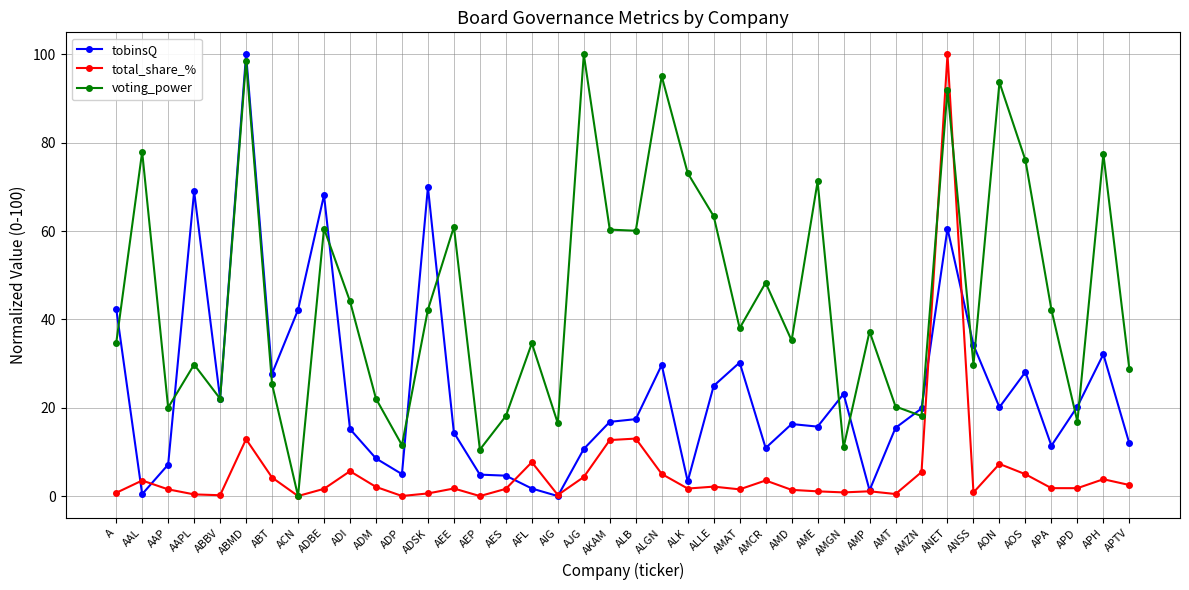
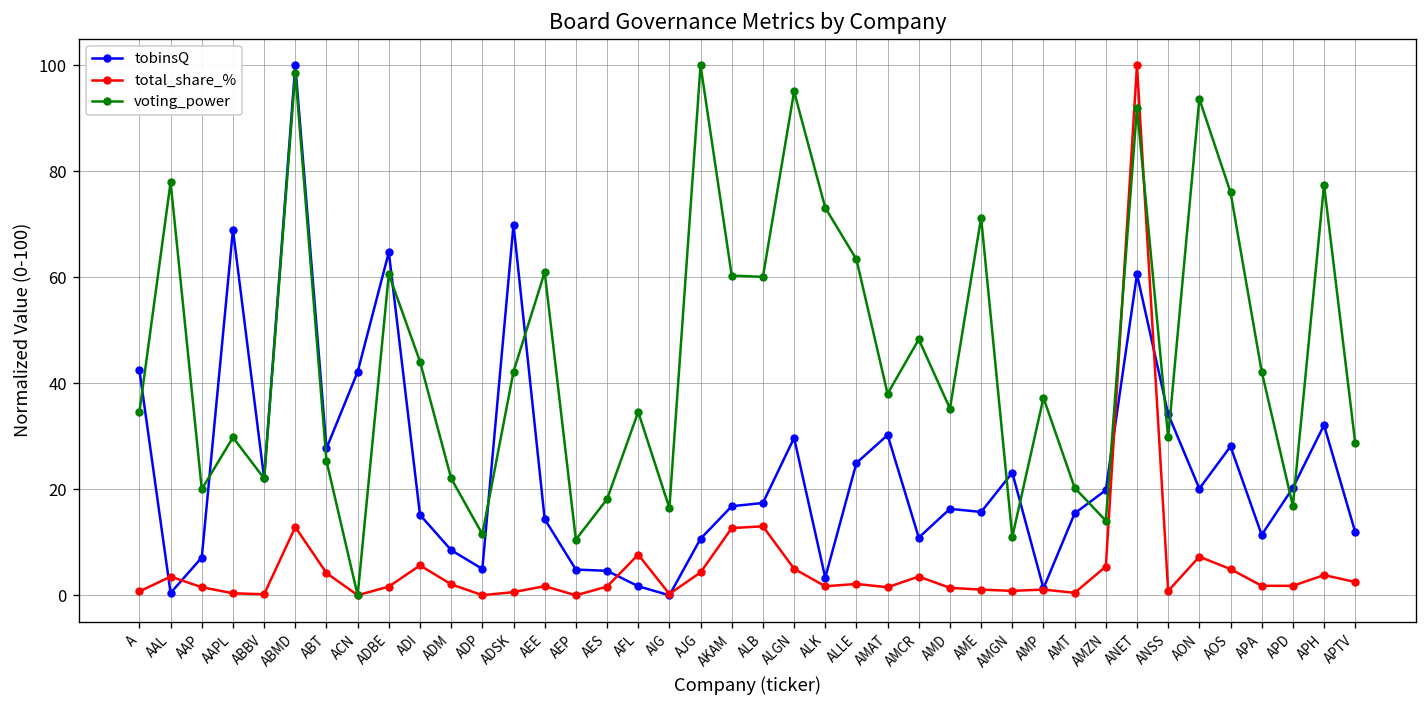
  {
    "tobinsQ": {
      "A": 42,
      "AAL": 0,
      "AAP": 7,
      "AAPL": 69,
      "ABMD": 100,
      "ABT": 28,
      "ACN": 42,
-     "ADBE": 68,
+     "ADBE": 65,
      "ADI": 15,
      "ADM": 9,
      "ADP": 5,
      "ADSK": 70,
      "AEE": 14,
      "AEP": 5,
      "AES": 5,
      "AFL": 2,
      "AJG": 11,
      "AKAM": 17,
      "ALB": 17,
      "ALGN": 30,
      "ALK": 3,
      "ALLE": 25,
      "AMAT": 30,
      "AMCR": 11,
      "AMD": 16,
      "AME": 16,
      "AMGN": 23,
      "AMT": 15,
      "AMZN": 20,
      "ANET": 61,
      "ANSS": 34,
      "AON": 20,
      "AOS": 28,
      "APA": 11,
      "APD": 20,
      "APH": 32,
      "APTV": 12
    },
    "total_share_%": {
      "A": 1,
      "AAL": 4,
      "AAP": 2,
      "AAPL": 0,
      "ABBV": 0,
      "ABMD": 13,
      "ABT": 4,
      "ADBE": 2,
      "ADI": 6,
      "ADM": 2,
      "ADP": 0,
      "ADSK": 1,
      "AEE": 2,
      "AEP": 0,
      "AES": 2,
      "AFL": 8,
      "AJG": 4,
      "AKAM": 13,
      "ALB": 13,
      "ALGN": 5,
      "ALK": 2,
      "ALLE": 2,
      "AMAT": 2,
      "AMCR": 4,
      "AMD": 1,
      "AME": 1,
      "AMGN": 1,
      "AMT": 0,
      "AMZN": 5,
      "ANET": 100,
      "ANSS": 1,
      "AON": 7,
      "AOS": 5,
      "APA": 2,
      "APD": 2,
      "APH": 4,
      "APTV": 3
    },
    "voting_power": {
      "A": 35,
      "AAL": 78,
      "AAP": 20,
      "AAPL": 30,
      "ABMD": 99,
      "ABT": 25,
      "ADBE": 61,
      "ADI": 44,
      "ADM": 22,
      "ADP": 12,
      "ADSK": 42,
      "AEE": 61,
      "AEP": 11,
      "AES": 18,
      "AFL": 35,
      "AIG": 16,
      "AJG": 100,
      "AKAM": 60,
      "ALB": 60,
      "ALGN": 95,
      "ALK": 73,
      "ALLE": 63,
      "AMAT": 38,
      "AMCR": 48,
      "AMD": 35,
      "AME": 71,
      "AMGN": 11,
      "AMP": 37,
      "AMT": 20,
-     "AMZN": 18,
+     "AMZN": 14,
      "ANET": 92,
      "ANSS": 30,
      "AON": 94,
      "AOS": 76,
      "APA": 42,
      "APD": 17,
      "APH": 77,
      "APTV": 29
    }
  }
